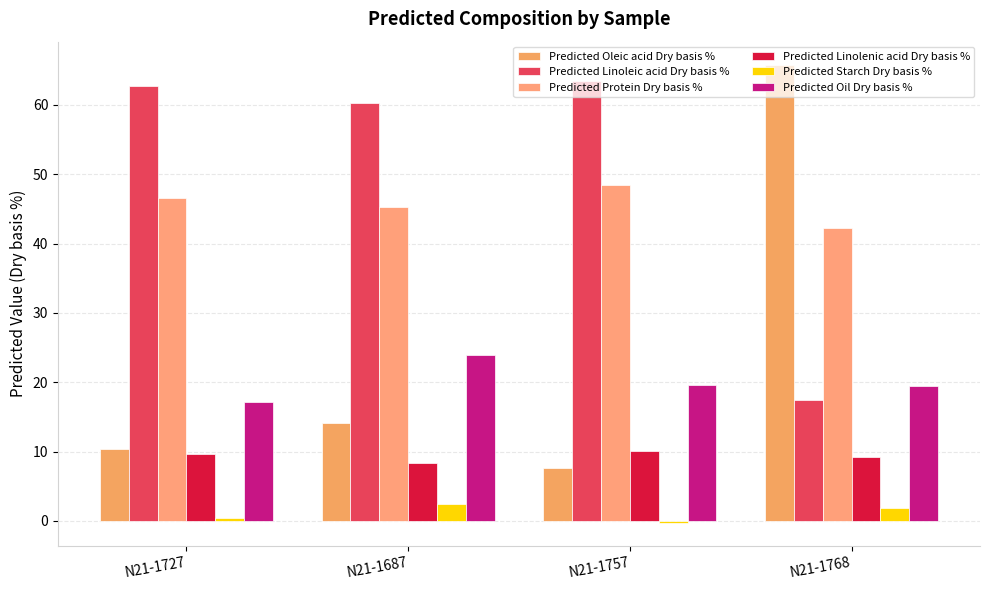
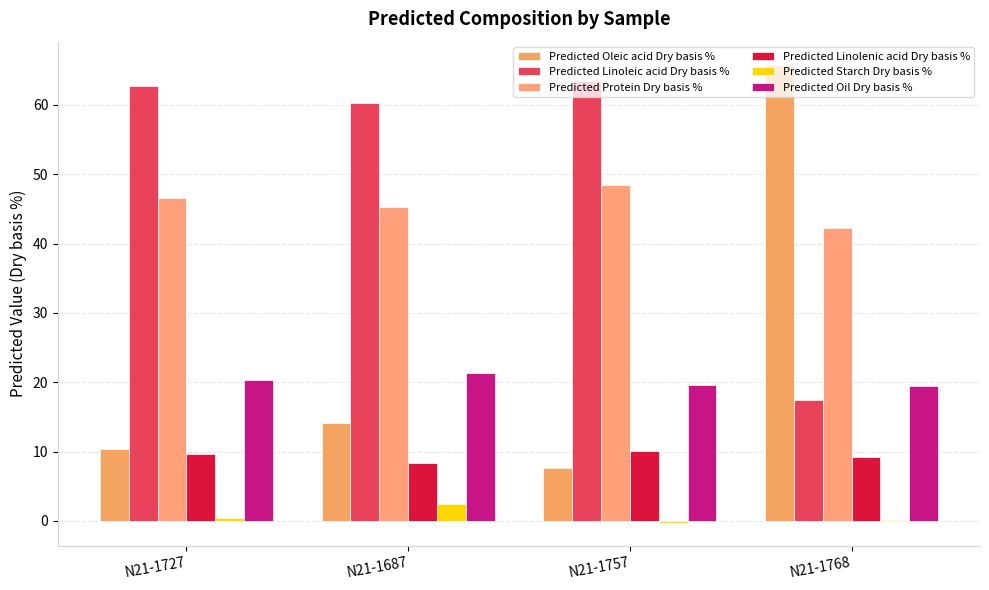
  {
    "Predicted Starch Dry basis %": {
      "N21-1727": 0,
      "N21-1687": 2,
-     "N21-1768": 2
+     "N21-1768": 0
    },
    "Predicted Oil Dry basis %": {
-     "N21-1727": 17,
-     "N21-1687": 24,
+     "N21-1727": 20,
+     "N21-1687": 21,
      "N21-1757": 20,
      "N21-1768": 19
    }
  }
